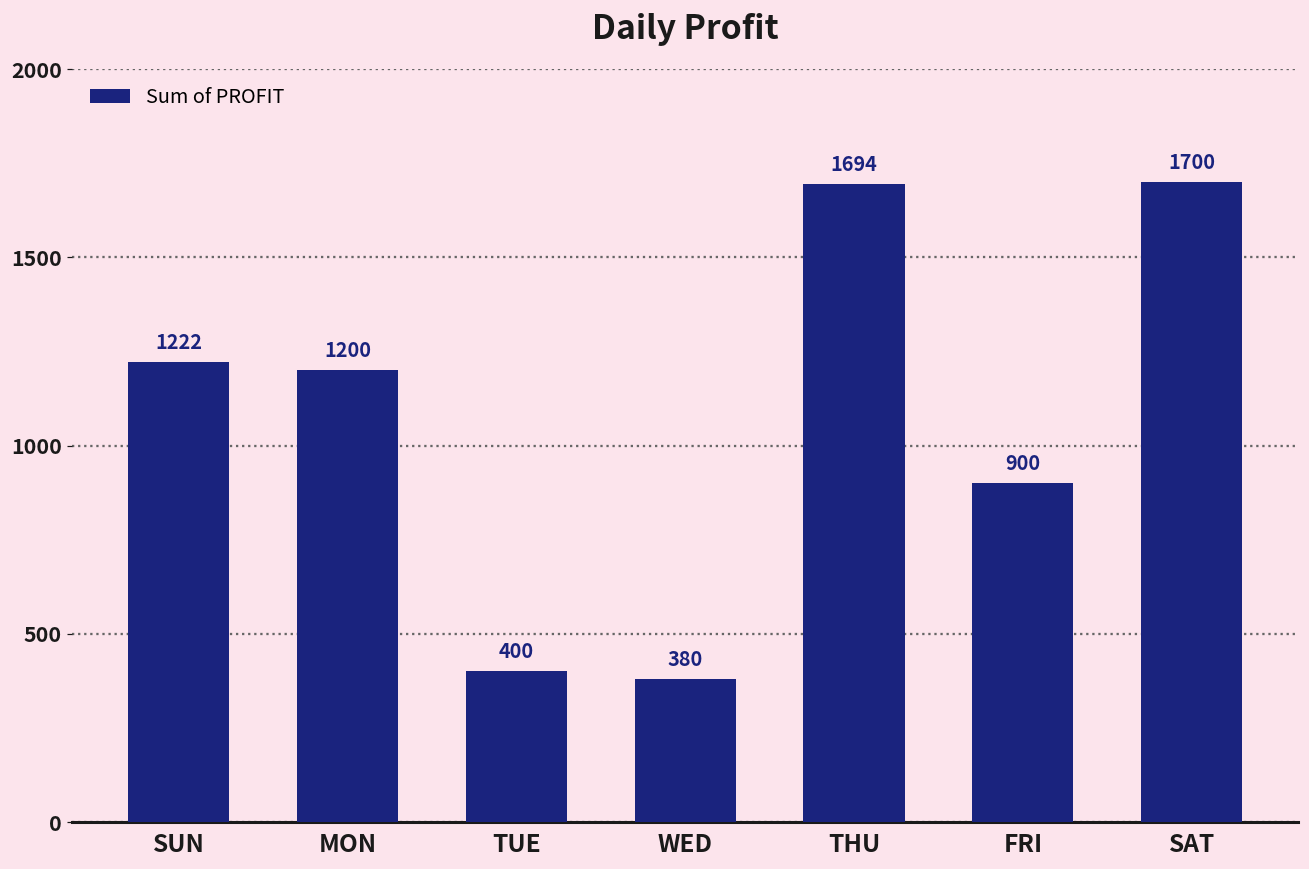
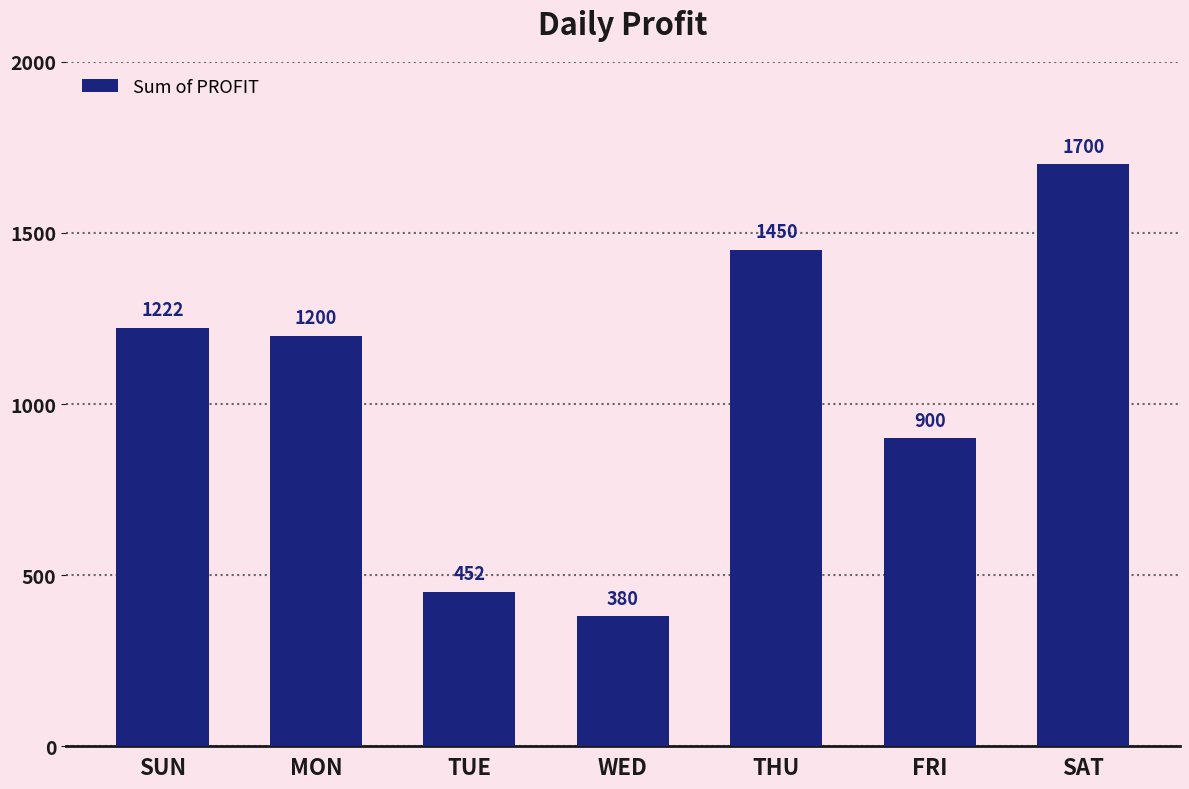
  {
    "SUN": 1222,
    "MON": 1200,
-   "TUE": 400,
+   "TUE": 452,
    "WED": 380,
-   "THU": 1694,
+   "THU": 1450,
    "FRI": 900,
    "SAT": 1700
  }
